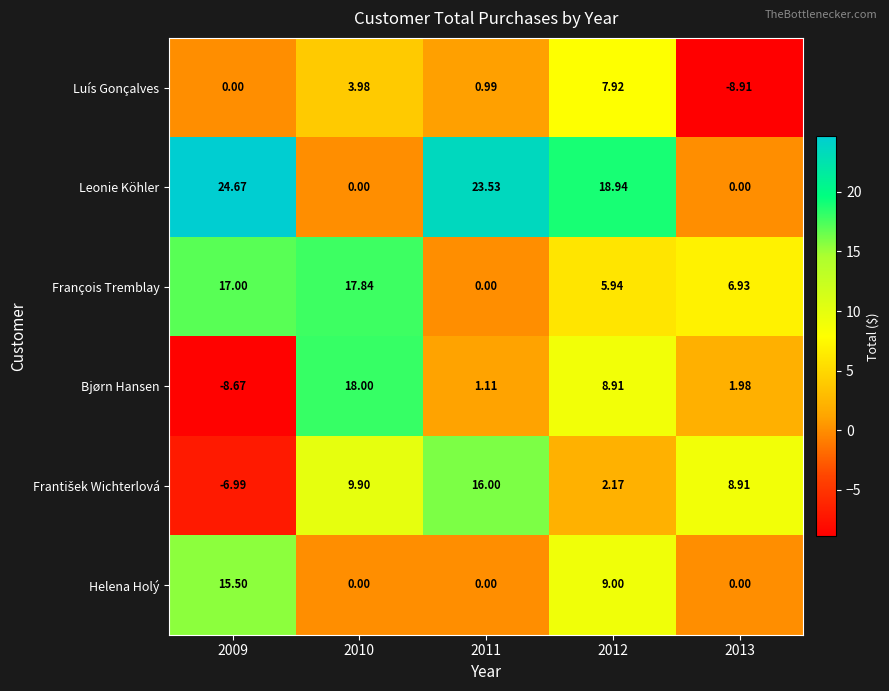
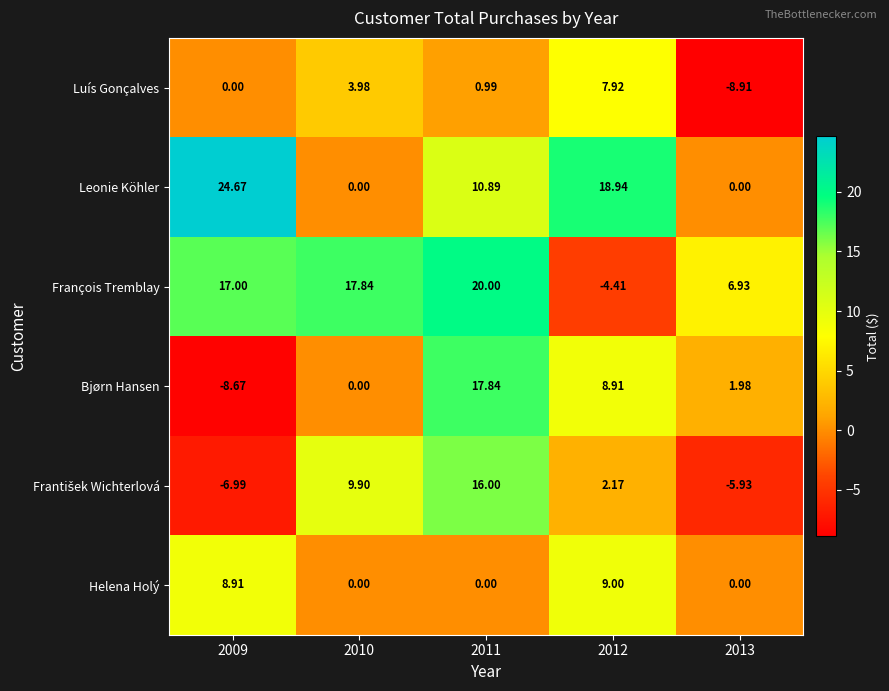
  {
    "Luís Gonçalves": {
      "2009": 0.00,
      "2010": 3.98,
      "2011": 0.99,
      "2012": 7.92,
      "2013": -8.91
    },
    "Leonie Köhler": {
      "2009": 24.67,
      "2010": 0.00,
-     "2011": 23.53,
+     "2011": 10.89,
      "2012": 18.94,
      "2013": 0.00
    },
    "François Tremblay": {
      "2009": 17.00,
      "2010": 17.84,
-     "2011": 0.00,
-     "2012": 5.94,
+     "2011": 20.00,
+     "2012": -4.41,
      "2013": 6.93
    },
    "Bjørn Hansen": {
      "2009": -8.67,
-     "2010": 18.00,
-     "2011": 1.11,
+     "2010": 0.00,
+     "2011": 17.84,
      "2012": 8.91,
      "2013": 1.98
    },
    "František Wichterlová": {
      "2009": -6.99,
      "2010": 9.90,
      "2011": 16.00,
      "2012": 2.17,
-     "2013": 8.91
+     "2013": -5.93
    },
    "Helena Holý": {
-     "2009": 15.50,
+     "2009": 8.91,
      "2010": 0.00,
      "2011": 0.00,
      "2012": 9.00,
      "2013": 0.00
    }
  }
